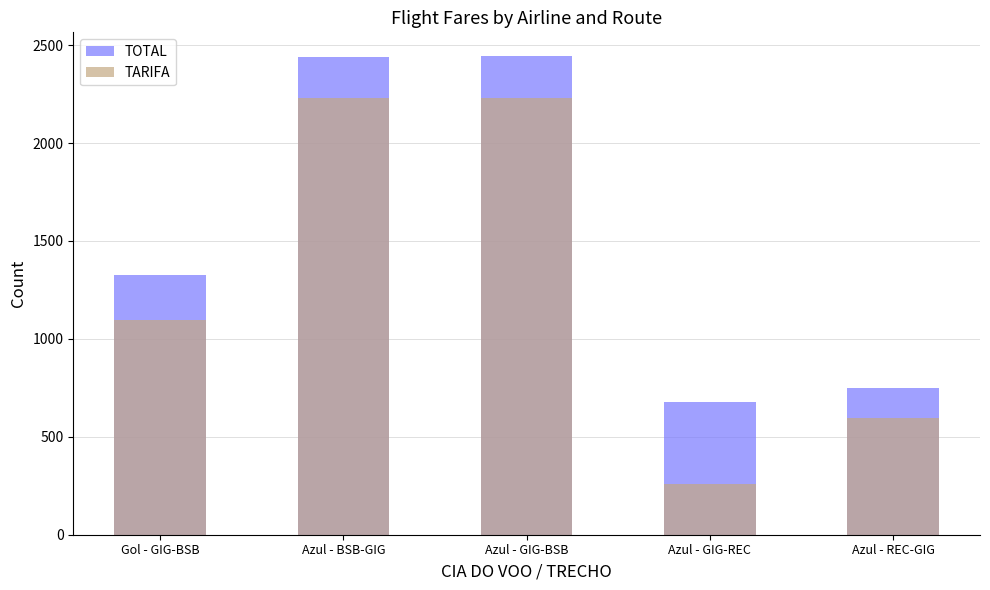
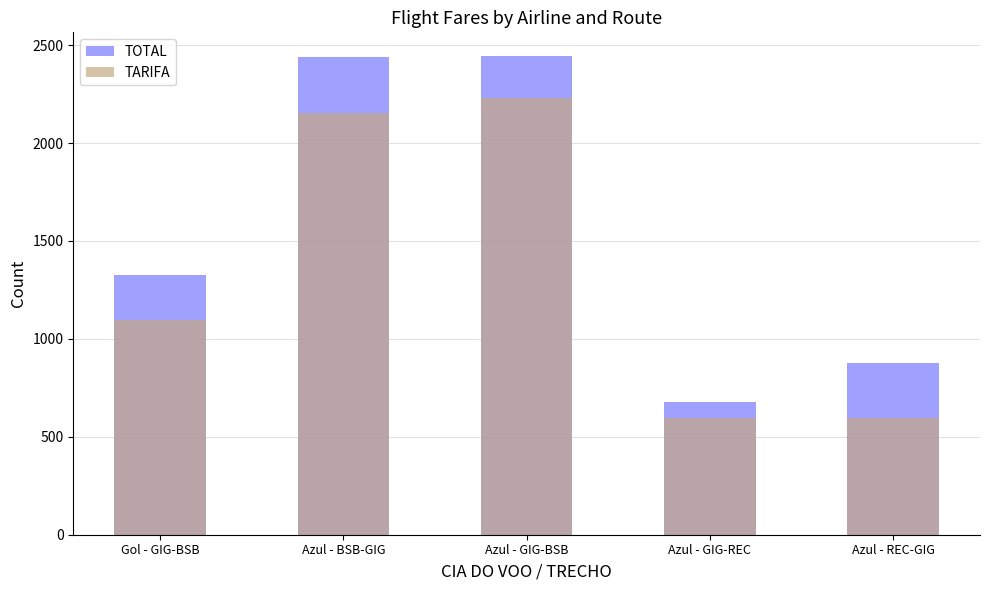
  {
    "TOTAL": {
      "Gol - GIG-BSB": 1320,
      "Azul - BSB-GIG": 2440,
      "Azul - GIG-BSB": 2440,
      "Azul - GIG-REC": 680,
-     "Azul - REC-GIG": 750
+     "Azul - REC-GIG": 880
    },
    "TARIFA": {
-     "Azul - BSB-GIG": 2230,
-     "Azul - GIG-REC": 260
+     "Azul - BSB-GIG": 2150,
+     "Azul - GIG-REC": 600
    }
  }
